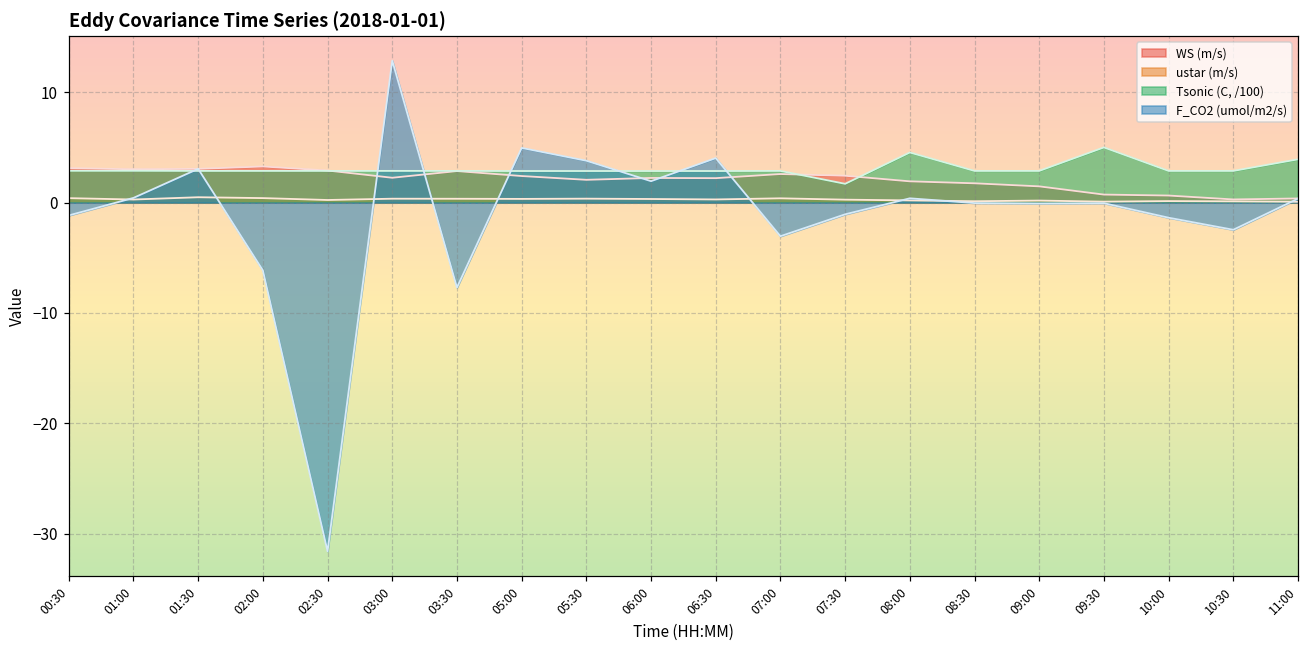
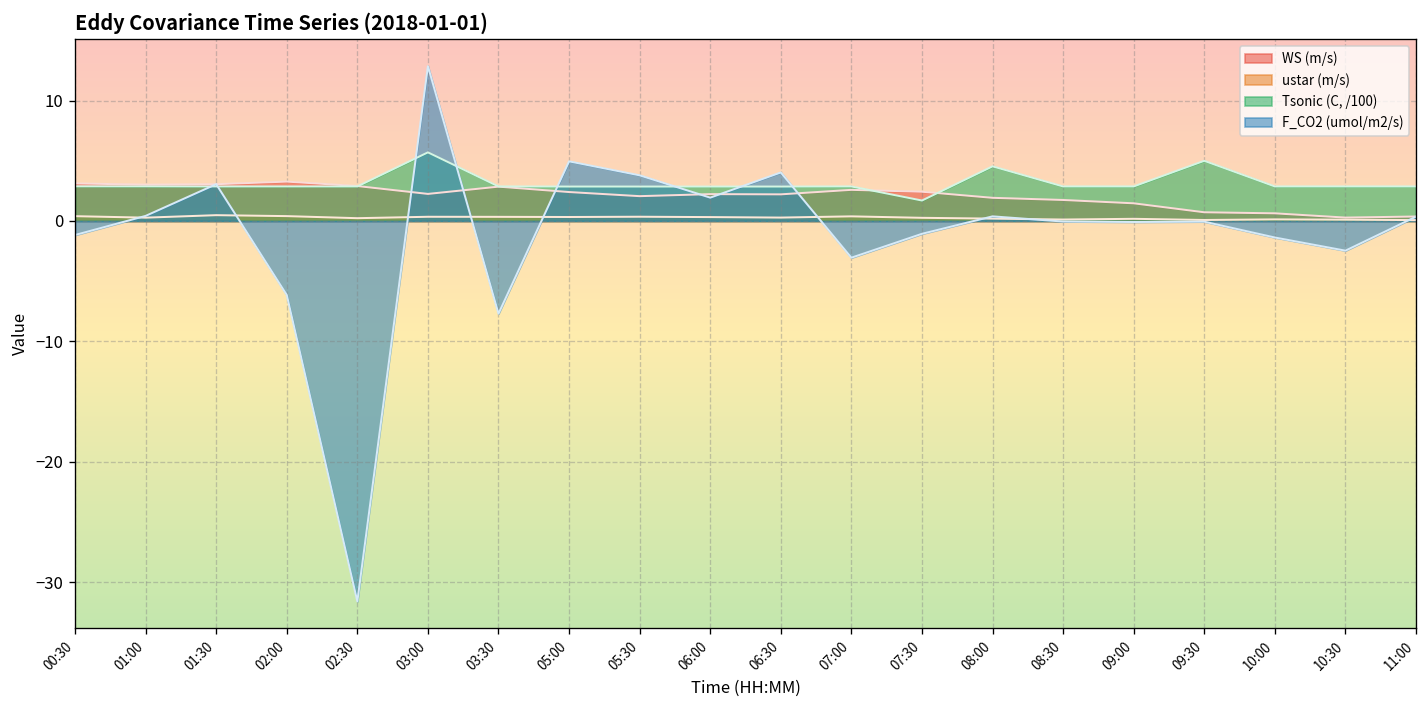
  {
    "Tsonic (C, /100)": {
      "02:00": 2.9,
-     "03:00": 2.9,
+     "03:00": 5.7,
      "05:00": 2.9,
      "05:30": 2.9,
      "06:00": 2.9,
      "06:30": 2.9,
      "07:00": 2.9,
      "07:30": 1.7,
      "08:00": 4.5,
      "08:30": 2.9,
      "09:00": 2.9,
      "09:30": 5.0,
      "10:00": 2.9,
      "10:30": 2.9,
-     "11:00": 3.9
+     "11:00": 2.9
    }
  }
